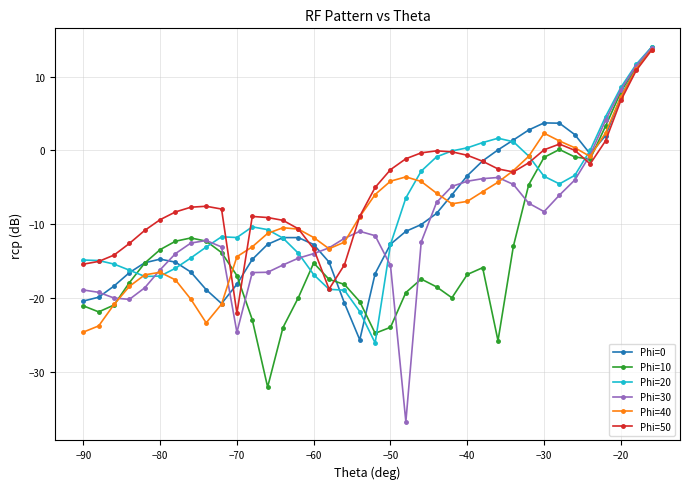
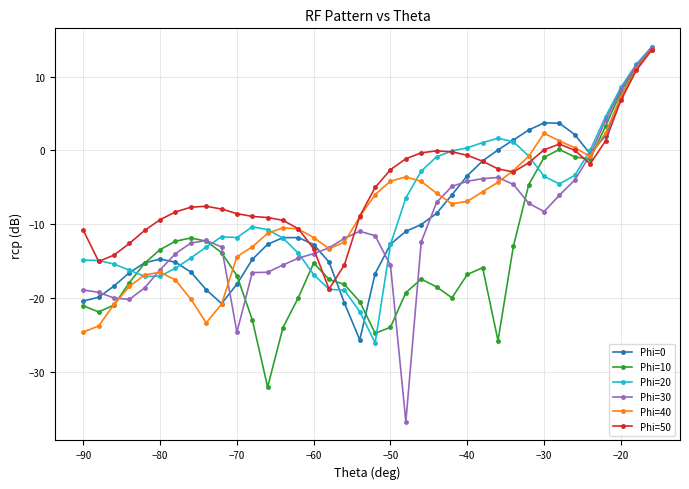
  {
    "Phi=0": {
      "−90": -20,
      "−80": -15,
      "−70": -18,
      "−60": -13,
      "−40": -3,
      "−30": 4
    },
    "Phi=10": {
      "−90": -21,
      "−80": -13,
      "−70": -17,
      "−60": -15,
      "−50": -24,
      "−40": -17,
      "−30": -1
    },
    "Phi=20": {
      "−90": -15,
      "−80": -17,
      "−70": -12,
      "−60": -17,
      "−40": 0,
      "−30": -4
    },
    "Phi=30": {
      "−90": -19,
      "−70": -25,
      "−60": -14,
      "−50": -16,
      "−40": -4,
      "−30": -8
    },
    "Phi=40": {
      "−90": -25,
      "−70": -14,
      "−60": -12,
      "−50": -4,
      "−40": -7,
      "−30": 2
    },
    "Phi=50": {
-     "−90": -15,
+     "−90": -11,
      "−80": -9,
-     "−70": -22,
+     "−70": -9,
      "−60": -13,
      "−50": -3,
      "−40": -1,
      "−30": 0,
      "−20": 7
    }
  }
